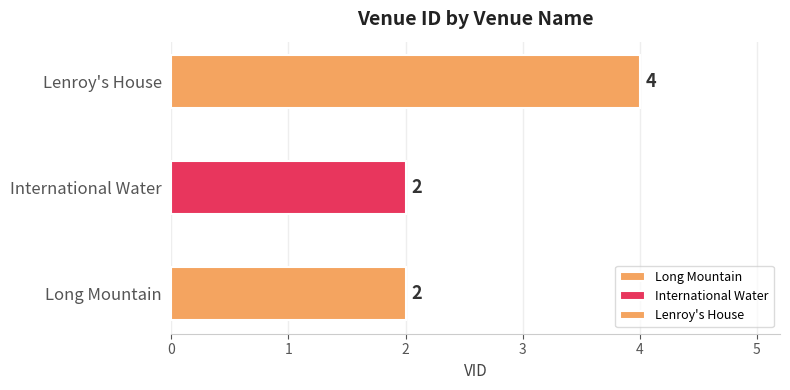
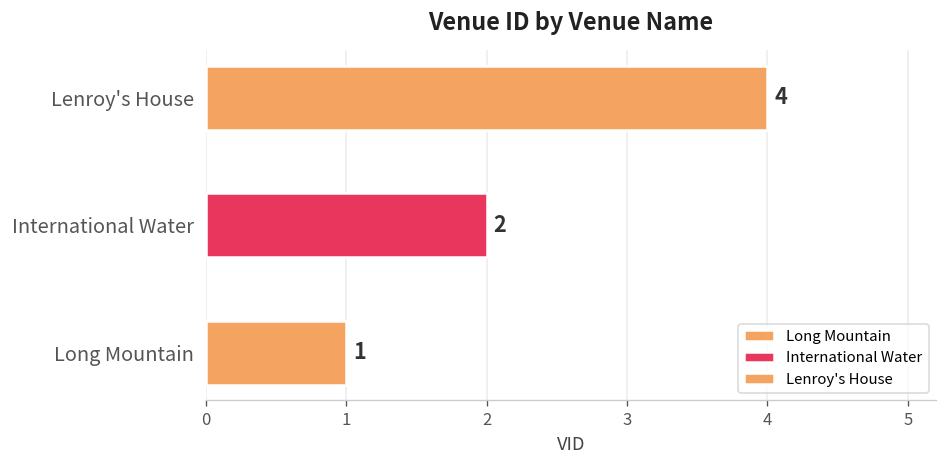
  {
    "Lenroy's House": 4,
    "International Water": 2,
-   "Long Mountain": 2
+   "Long Mountain": 1
  }
